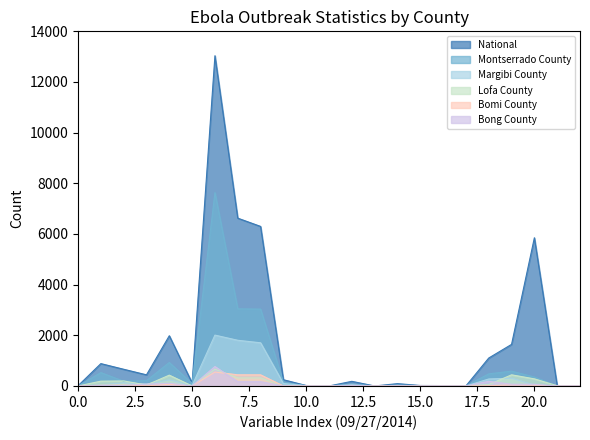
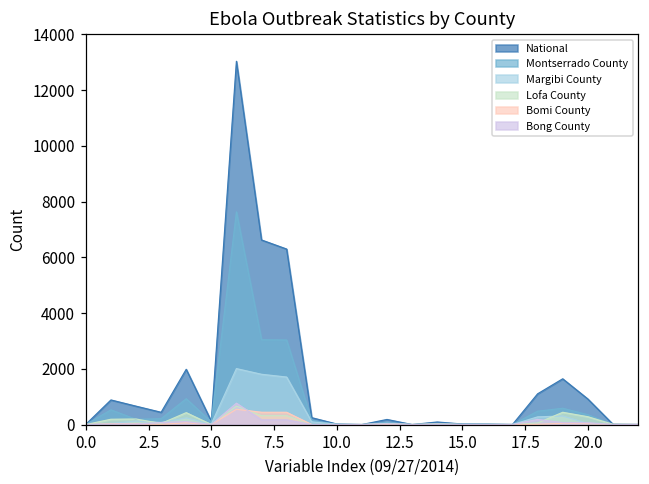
  {
    "National": {
-     "20.0": 5900
+     "20.0": 900
    }
  }
